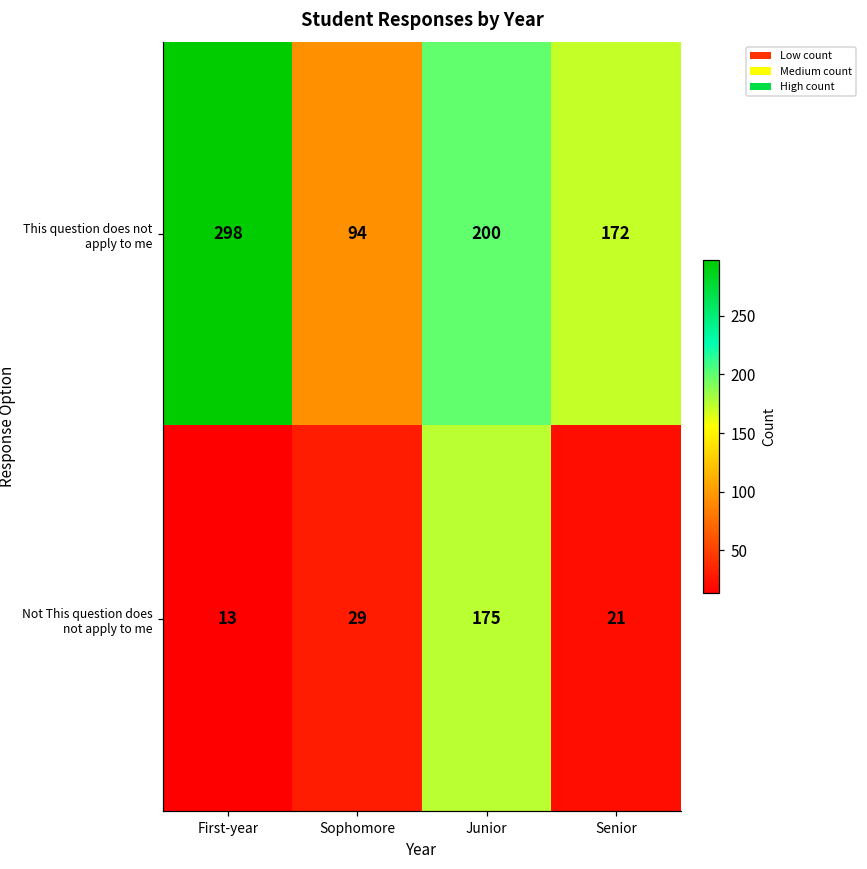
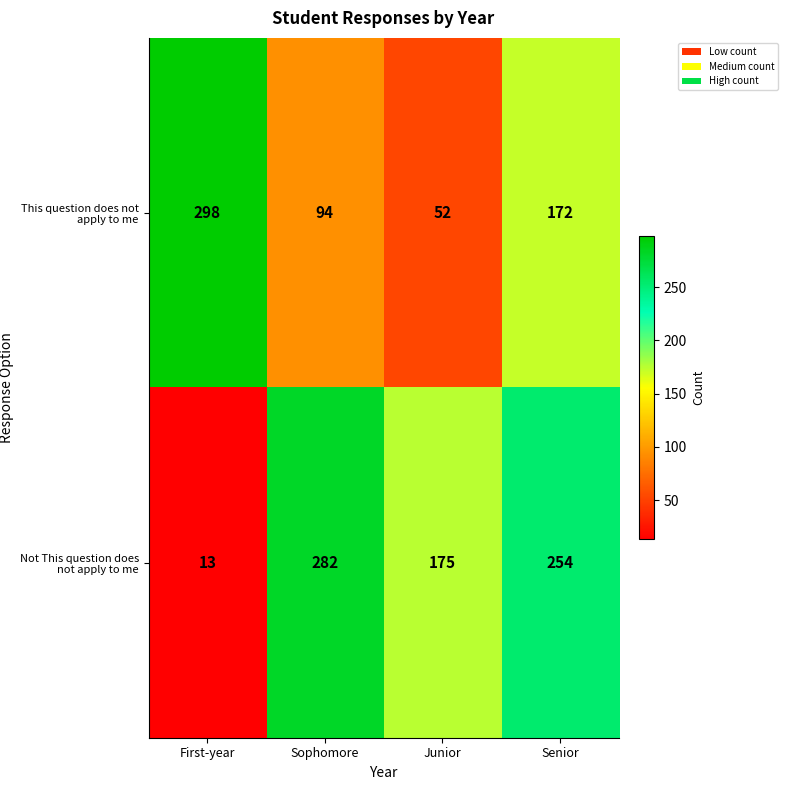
  {
    "This question does not apply to me": {
      "First-year": 298,
      "Sophomore": 94,
-     "Junior": 200,
+     "Junior": 52,
      "Senior": 172
    },
    "Not This question does not apply to me": {
      "First-year": 13,
-     "Sophomore": 29,
+     "Sophomore": 282,
      "Junior": 175,
-     "Senior": 21
+     "Senior": 254
    }
  }
